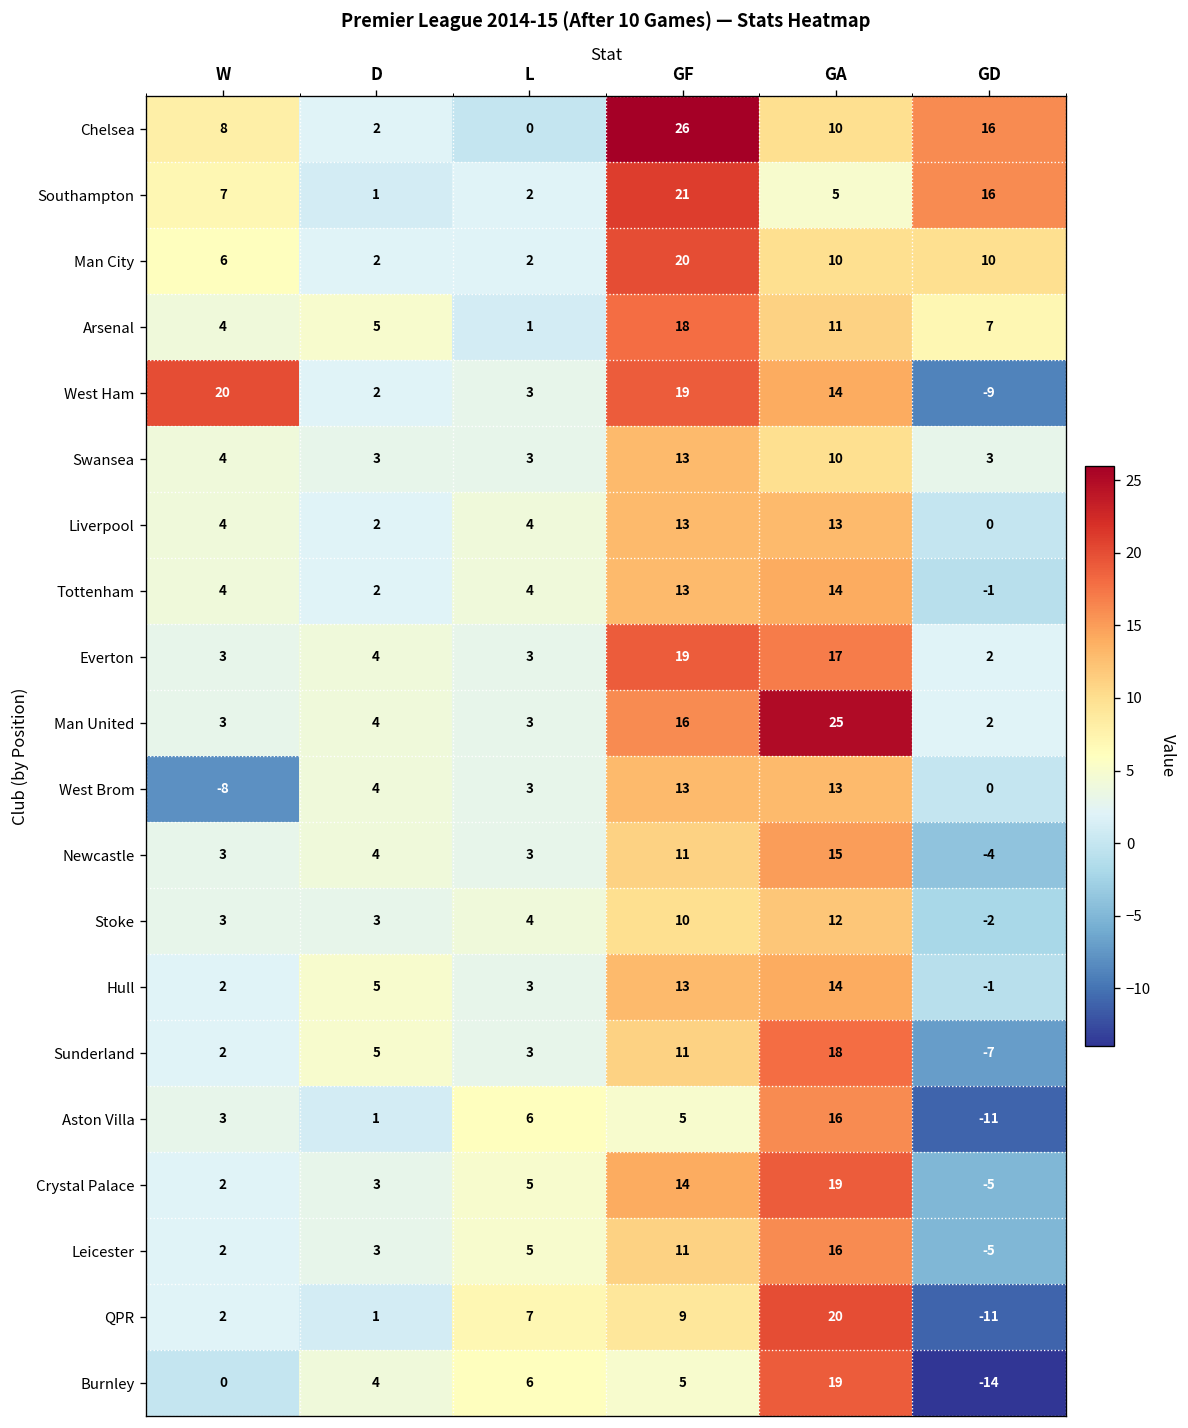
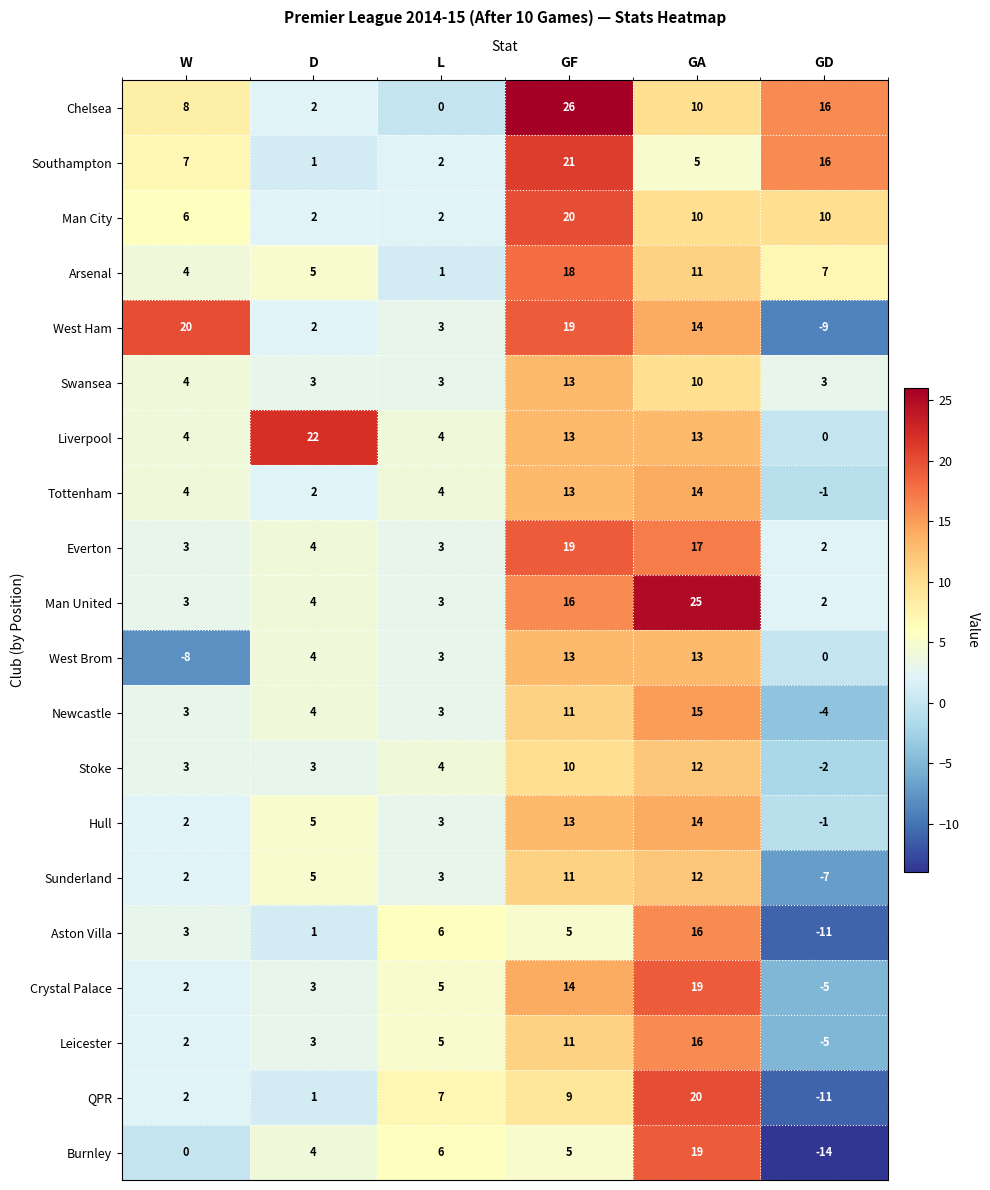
  {
    "Chelsea": {
      "W": 8,
      "D": 2,
      "L": 0,
      "GF": 26,
      "GA": 10,
      "GD": 16
    },
    "Southampton": {
      "W": 7,
      "D": 1,
      "L": 2,
      "GF": 21,
      "GA": 5,
      "GD": 16
    },
    "Man City": {
      "W": 6,
      "D": 2,
      "L": 2,
      "GF": 20,
      "GA": 10,
      "GD": 10
    },
    "Arsenal": {
      "W": 4,
      "D": 5,
      "L": 1,
      "GF": 18,
      "GA": 11,
      "GD": 7
    },
    "West Ham": {
      "W": 20,
      "D": 2,
      "L": 3,
      "GF": 19,
      "GA": 14,
      "GD": -9
    },
    "Swansea": {
      "W": 4,
      "D": 3,
      "L": 3,
      "GF": 13,
      "GA": 10,
      "GD": 3
    },
    "Liverpool": {
      "W": 4,
-     "D": 2,
+     "D": 22,
      "L": 4,
      "GF": 13,
      "GA": 13,
      "GD": 0
    },
    "Tottenham": {
      "W": 4,
      "D": 2,
      "L": 4,
      "GF": 13,
      "GA": 14,
      "GD": -1
    },
    "Everton": {
      "W": 3,
      "D": 4,
      "L": 3,
      "GF": 19,
      "GA": 17,
      "GD": 2
    },
    "Man United": {
      "W": 3,
      "D": 4,
      "L": 3,
      "GF": 16,
      "GA": 25,
      "GD": 2
    },
    "West Brom": {
      "W": -8,
      "D": 4,
      "L": 3,
      "GF": 13,
      "GA": 13,
      "GD": 0
    },
    "Newcastle": {
      "W": 3,
      "D": 4,
      "L": 3,
      "GF": 11,
      "GA": 15,
      "GD": -4
    },
    "Stoke": {
      "W": 3,
      "D": 3,
      "L": 4,
      "GF": 10,
      "GA": 12,
      "GD": -2
    },
    "Hull": {
      "W": 2,
      "D": 5,
      "L": 3,
      "GF": 13,
      "GA": 14,
      "GD": -1
    },
    "Sunderland": {
      "W": 2,
      "D": 5,
      "L": 3,
      "GF": 11,
-     "GA": 18,
+     "GA": 12,
      "GD": -7
    },
    "Aston Villa": {
      "W": 3,
      "D": 1,
      "L": 6,
      "GF": 5,
      "GA": 16,
      "GD": -11
    },
    "Crystal Palace": {
      "W": 2,
      "D": 3,
      "L": 5,
      "GF": 14,
      "GA": 19,
      "GD": -5
    },
    "Leicester": {
      "W": 2,
      "D": 3,
      "L": 5,
      "GF": 11,
      "GA": 16,
      "GD": -5
    },
    "QPR": {
      "W": 2,
      "D": 1,
      "L": 7,
      "GF": 9,
      "GA": 20,
      "GD": -11
    },
    "Burnley": {
      "W": 0,
      "D": 4,
      "L": 6,
      "GF": 5,
      "GA": 19,
      "GD": -14
    }
  }
